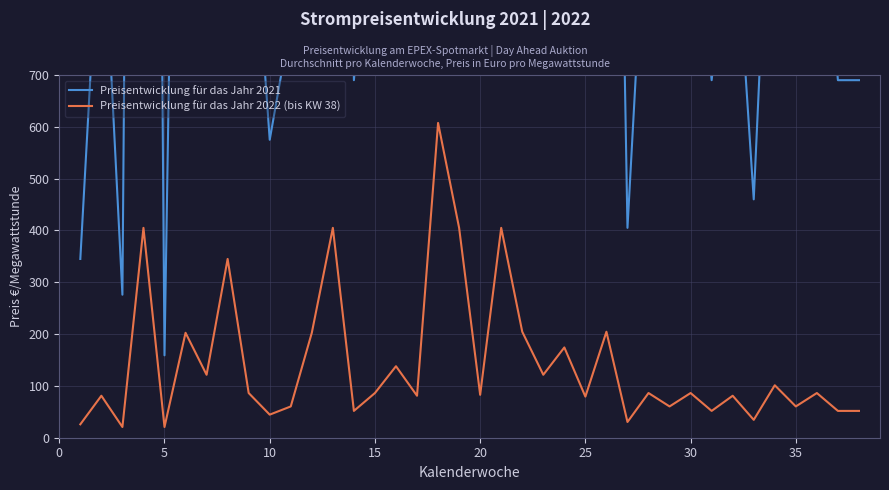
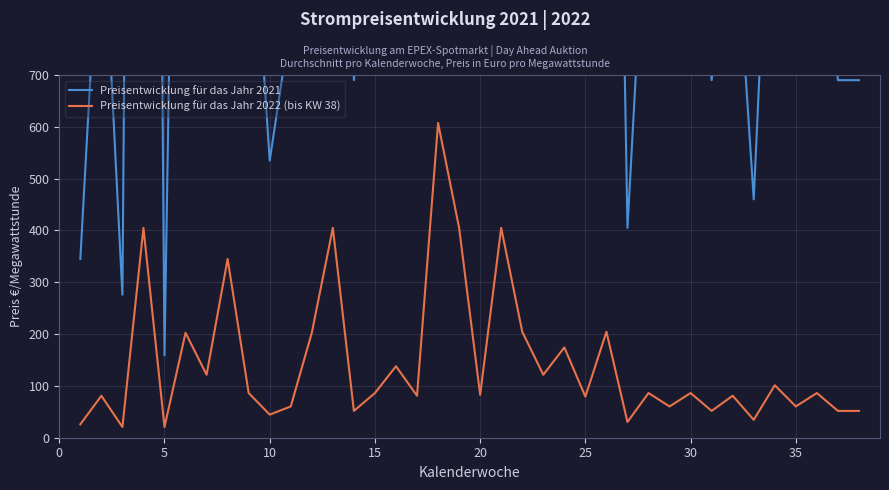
  {
    "Preisentwicklung für das Jahr 2021": {
      "5": 160,
-     "10": 580
+     "10": 540
    },
    "Preisentwicklung für das Jahr 2022 (bis KW 38)": {
      "5": 20,
      "10": 40,
      "15": 90,
      "20": 80,
      "25": 80,
      "30": 90,
      "35": 60
    }
  }
